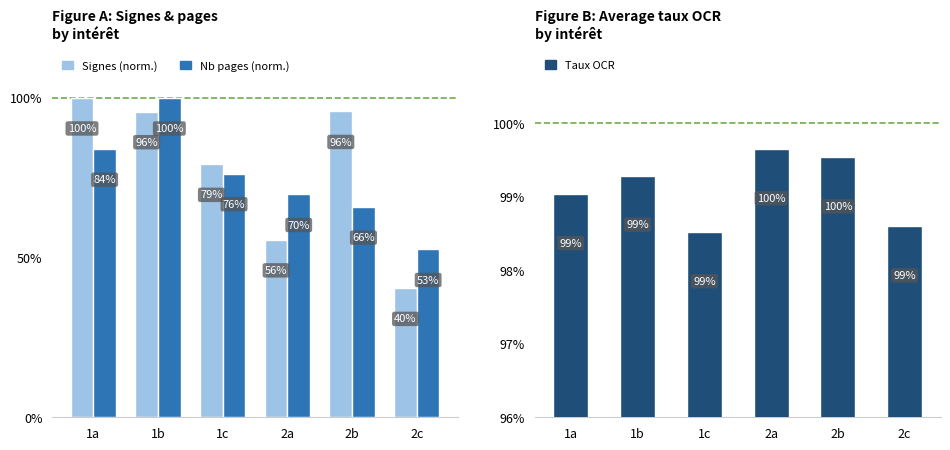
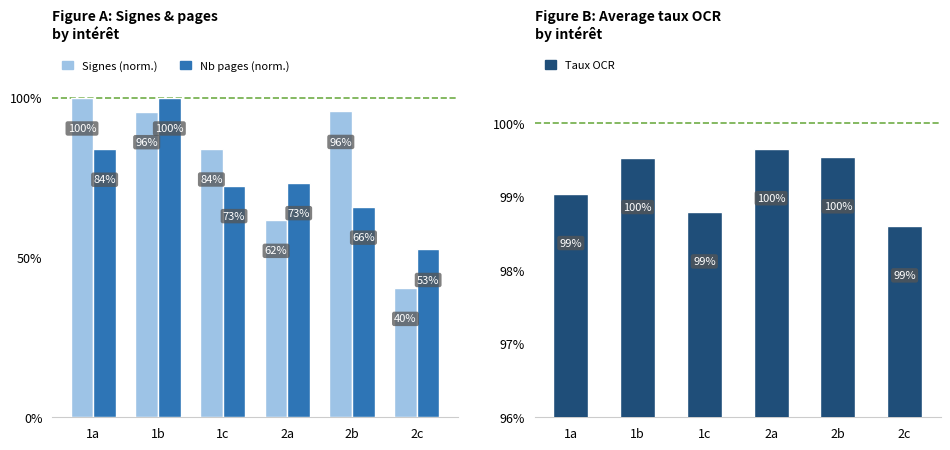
  {
    "Figure A: Signes & pages by intérêt": {
      "Signes (norm.)": {
-       "1c": "79%",
-       "2a": "56%"
+       "1c": "84%",
+       "2a": "62%"
      },
      "Nb pages (norm.)": {
-       "1c": "76%",
-       "2a": "70%"
+       "1c": "73%",
+       "2a": "73%"
      }
    },
    "Figure B: Average taux OCR by intérêt": {
-     "1b": "99%",
-     "1c": "98.5%"
+     "1b": "100%",
+     "1c": "98.8%"
    }
  }
